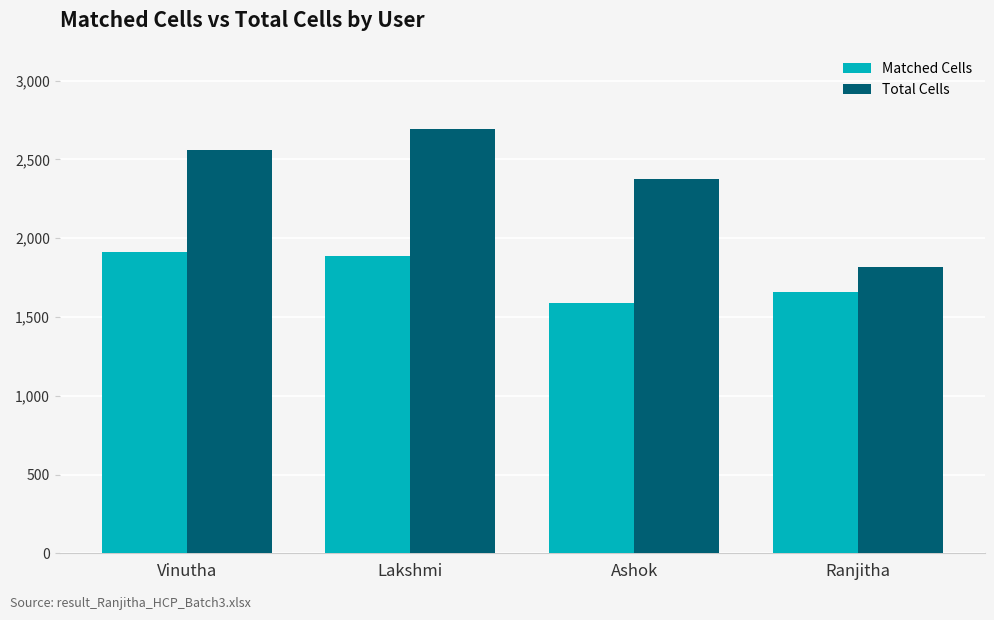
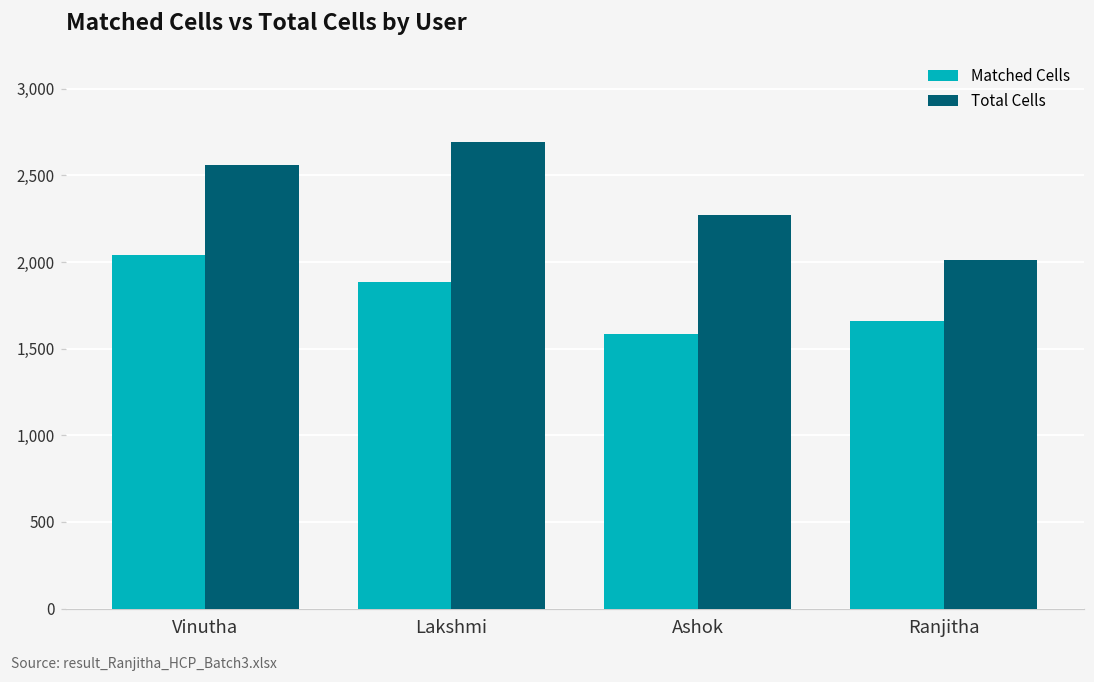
  {
    "Matched Cells": {
-     "Vinutha": "1,910",
+     "Vinutha": "2,040",
      "Lakshmi": "1,890",
      "Ashok": "1,590",
      "Ranjitha": "1,660"
    },
    "Total Cells": {
      "Vinutha": "2,560",
      "Lakshmi": "2,690",
-     "Ashok": "2,380",
-     "Ranjitha": "1,820"
+     "Ashok": "2,270",
+     "Ranjitha": "2,010"
    }
  }
